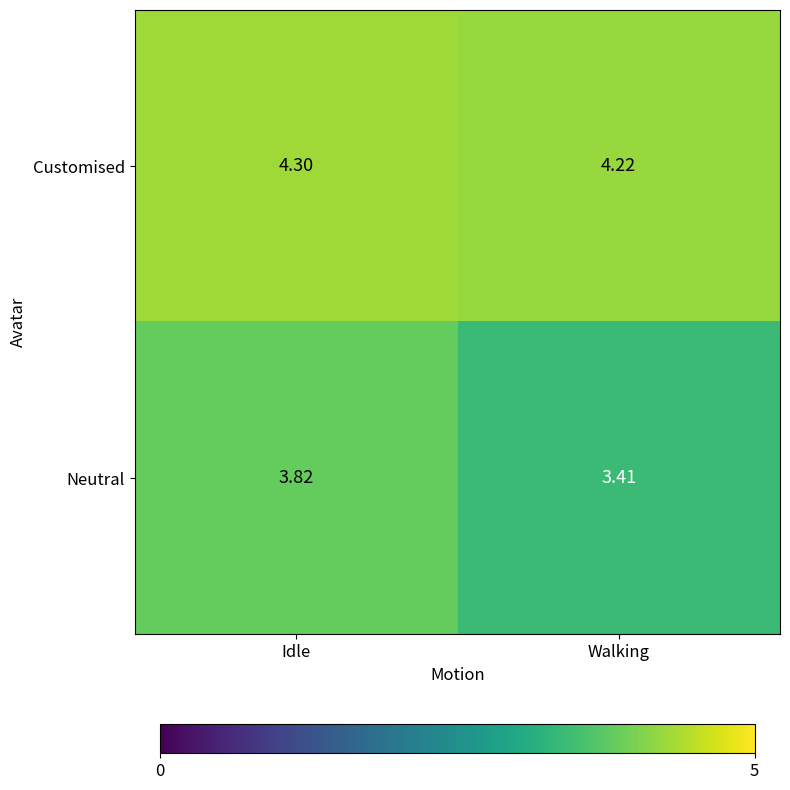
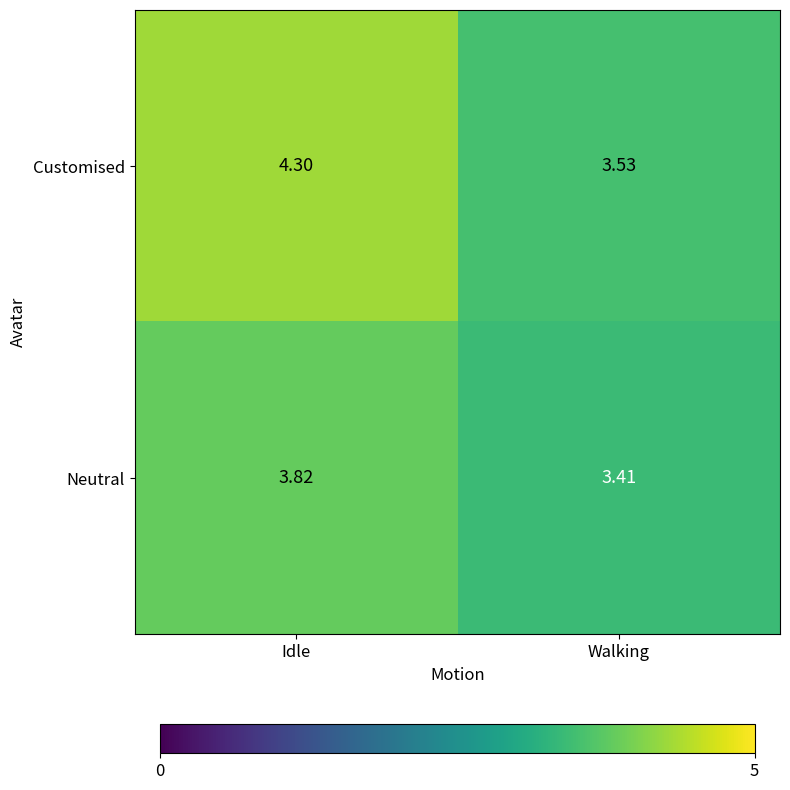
  {
    "Customised": {
      "Idle": 4.30,
-     "Walking": 4.22
+     "Walking": 3.53
    },
    "Neutral": {
      "Idle": 3.82,
      "Walking": 3.41
    }
  }
